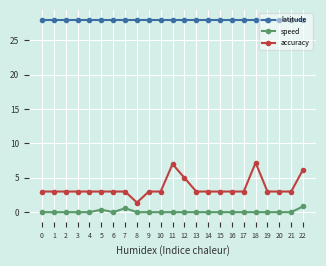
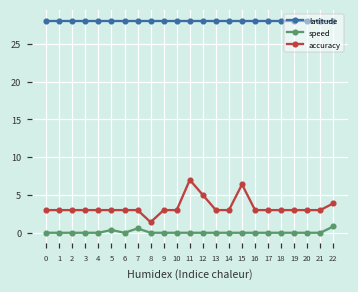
  {
    "latitude": {
      "0": 28,
      "1": 28,
      "2": 28,
      "3": 28,
      "4": 28,
      "5": 28,
      "6": 28,
      "7": 28,
      "8": 28,
      "9": 28,
      "10": 28,
      "11": 28,
      "12": 28,
      "13": 28,
      "14": 28,
      "15": 28,
      "16": 28,
      "17": 28,
      "18": 28
    },
    "speed": {
      "0": 0,
      "1": 0,
      "2": 0,
      "3": 0,
      "4": 0,
      "5": 0,
      "6": 0,
      "7": 1,
      "8": 0,
      "9": 0,
      "10": 0,
      "11": 0,
      "12": 0,
      "13": 0,
      "14": 0,
      "15": 0,
      "16": 0,
      "17": 0,
      "18": 0,
      "19": 0,
      "20": 0,
      "21": 0,
      "22": 1
    },
    "accuracy": {
      "0": 3,
      "1": 3,
      "2": 3,
      "3": 3,
      "4": 3,
      "5": 3,
      "6": 3,
      "7": 3,
      "8": 1,
      "9": 3,
      "10": 3,
      "11": 7,
      "12": 5,
      "13": 3,
      "14": 3,
-     "15": 3,
+     "15": 6,
      "16": 3,
      "17": 3,
-     "18": 7,
+     "18": 3,
      "19": 3,
      "20": 3,
      "21": 3,
-     "22": 6
+     "22": 4
    }
  }
